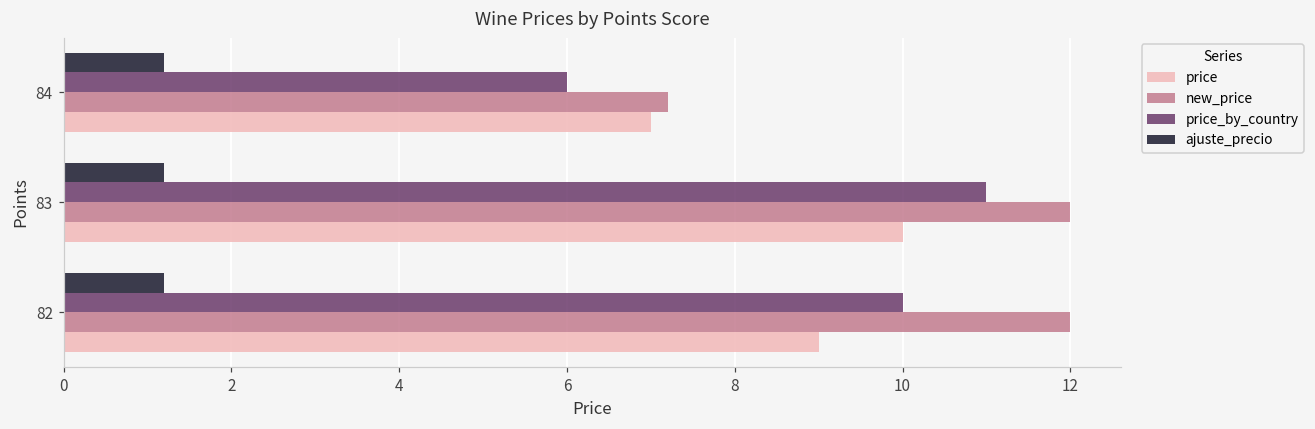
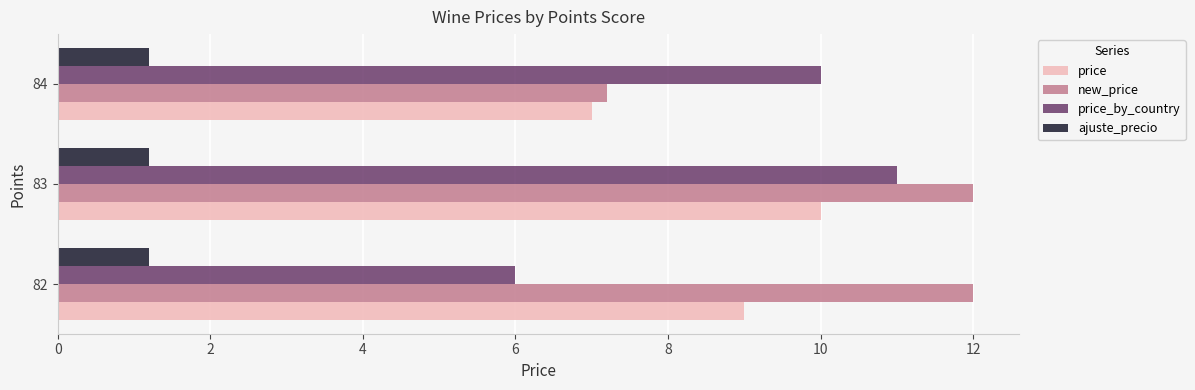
  {
    "price": {
      "84": 7,
      "83": 10,
      "82": 9
    },
    "new_price": {
      "84": 7.2,
      "83": 12,
      "82": 12
    },
    "price_by_country": {
-     "84": 6,
+     "84": 10,
      "83": 11,
-     "82": 10
+     "82": 6
    },
    "ajuste_precio": {
      "84": 1.2,
      "83": 1.2,
      "82": 1.2
    }
  }
